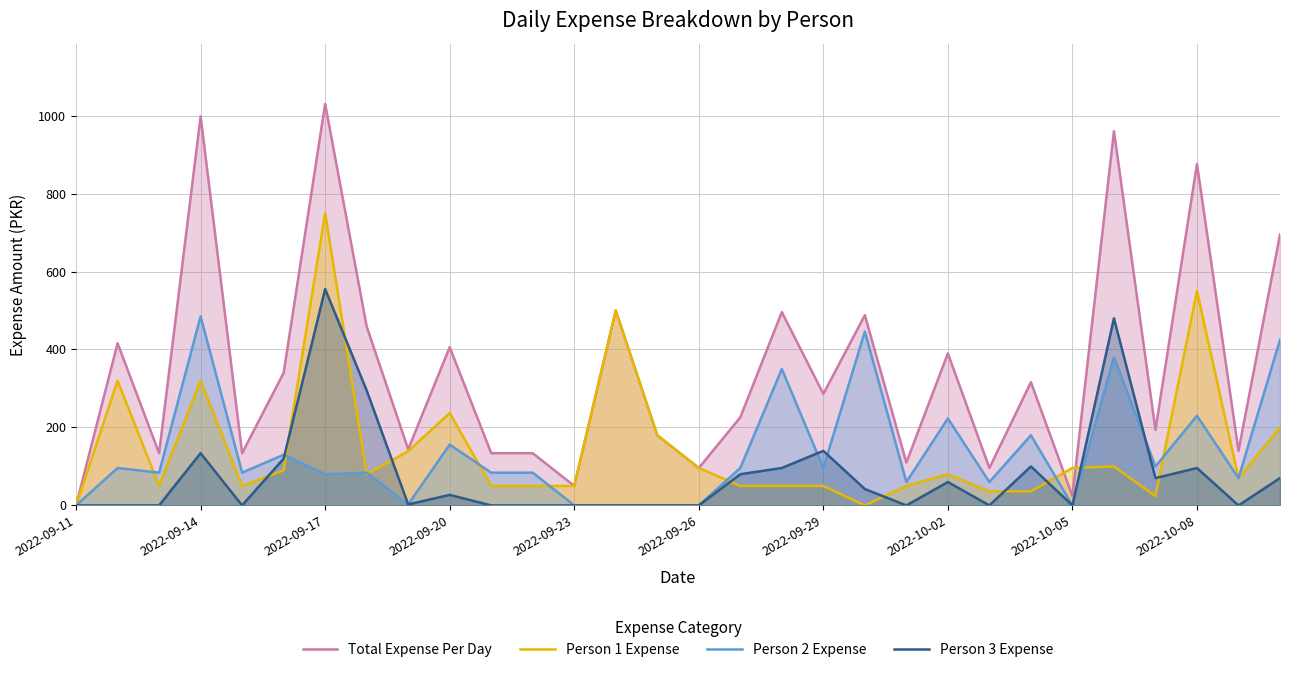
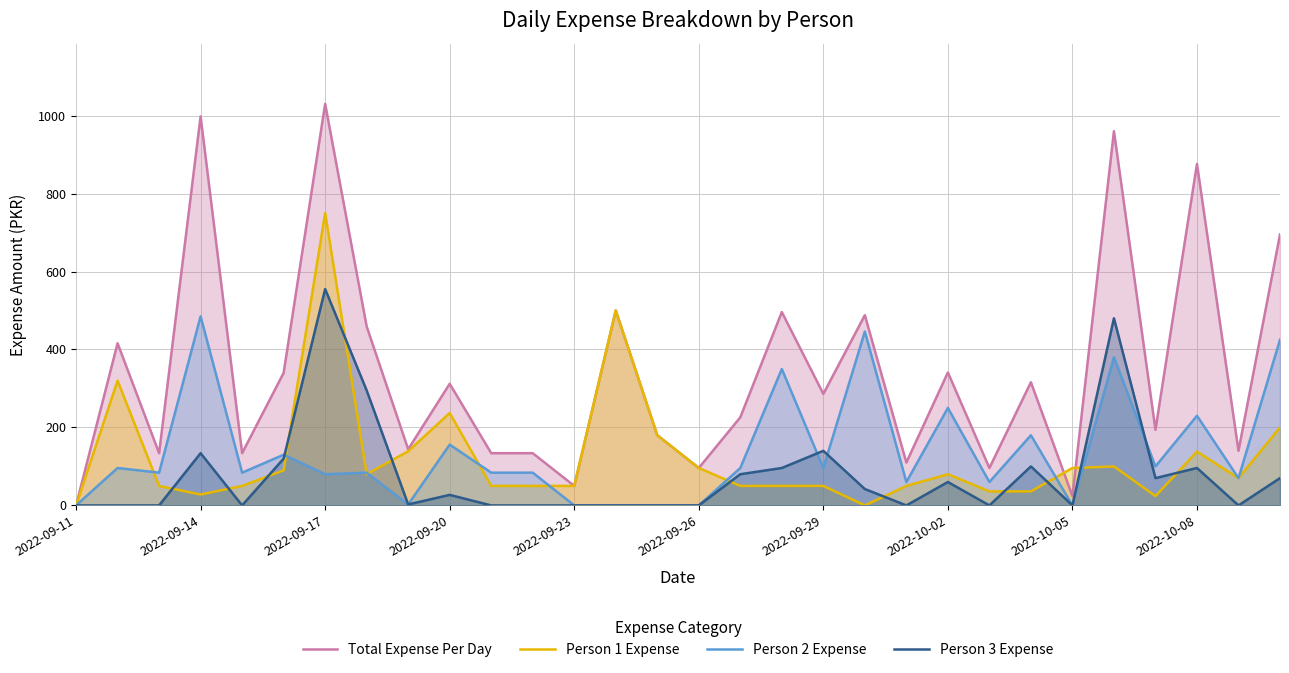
  {
    "Total Expense Per Day": {
      "2022-09-14": 1000,
      "2022-09-17": 1030,
-     "2022-09-20": 410,
+     "2022-09-20": 310,
      "2022-09-29": 290,
-     "2022-10-02": 390,
+     "2022-10-02": 340,
      "2022-10-05": 20,
      "2022-10-08": 880
    },
    "Person 1 Expense": {
-     "2022-09-14": 320,
+     "2022-09-14": 30,
      "2022-09-17": 750,
      "2022-09-20": 240,
      "2022-09-29": 50,
      "2022-10-02": 80,
      "2022-10-05": 100,
-     "2022-10-08": 550
+     "2022-10-08": 140
    },
    "Person 2 Expense": {
      "2022-09-14": 490,
      "2022-09-17": 80,
      "2022-09-20": 160,
      "2022-09-29": 100,
-     "2022-10-02": 220,
+     "2022-10-02": 250,
      "2022-10-08": 230
    },
    "Person 3 Expense": {
      "2022-09-14": 130,
      "2022-09-17": 560,
      "2022-09-20": 30,
      "2022-09-29": 140,
      "2022-10-02": 60,
      "2022-10-08": 100
    }
  }
